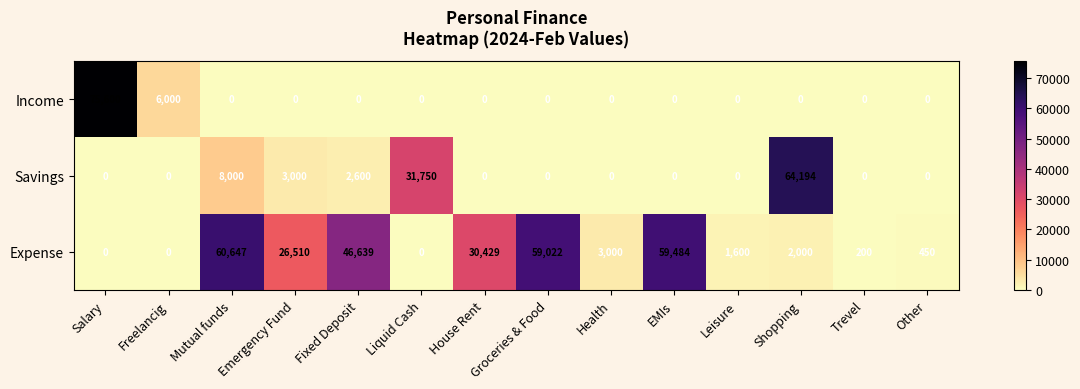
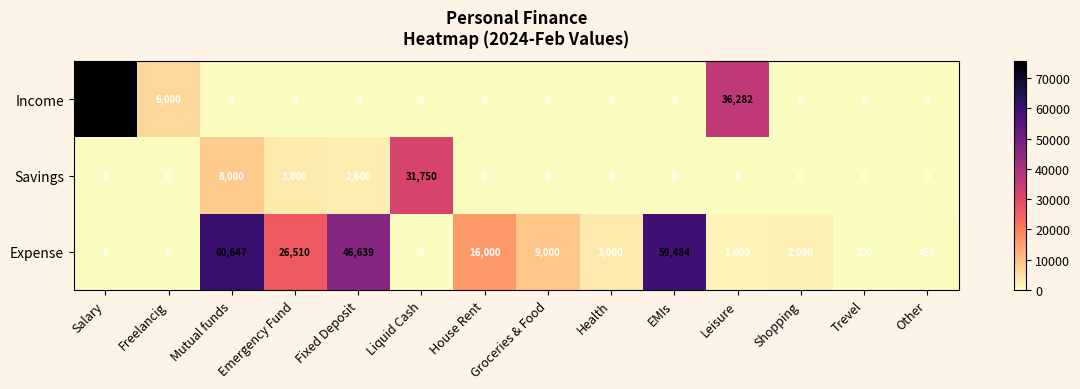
  {
    "Income": {
      "Freelancig": "6,000",
      "Mutual funds": "0",
      "Emergency Fund": "0",
      "Fixed Deposit": "0",
      "Liquid Cash": "0",
      "House Rent": "0",
      "Groceries & Food": "0",
      "Health": "0",
      "EMIs": "0",
-     "Leisure": "0",
+     "Leisure": "36,282",
      "Shopping": "0",
      "Trevel": "0",
      "Other": "0"
    },
    "Savings": {
      "Salary": "0",
      "Freelancig": "0",
      "Mutual funds": "8,000",
      "Emergency Fund": "3,000",
      "Fixed Deposit": "2,600",
      "Liquid Cash": "31,750",
      "House Rent": "0",
      "Groceries & Food": "0",
      "Health": "0",
      "EMIs": "0",
      "Leisure": "0",
-     "Shopping": "64,194",
+     "Shopping": "0",
      "Trevel": "0",
      "Other": "0"
    },
    "Expense": {
      "Salary": "0",
      "Freelancig": "0",
      "Mutual funds": "60,647",
      "Emergency Fund": "26,510",
      "Fixed Deposit": "46,639",
      "Liquid Cash": "0",
-     "House Rent": "30,429",
-     "Groceries & Food": "59,022",
+     "House Rent": "16,000",
+     "Groceries & Food": "9,000",
      "Health": "3,000",
      "EMIs": "59,484",
      "Leisure": "1,600",
      "Shopping": "2,000",
      "Trevel": "200",
      "Other": "450"
    }
  }
